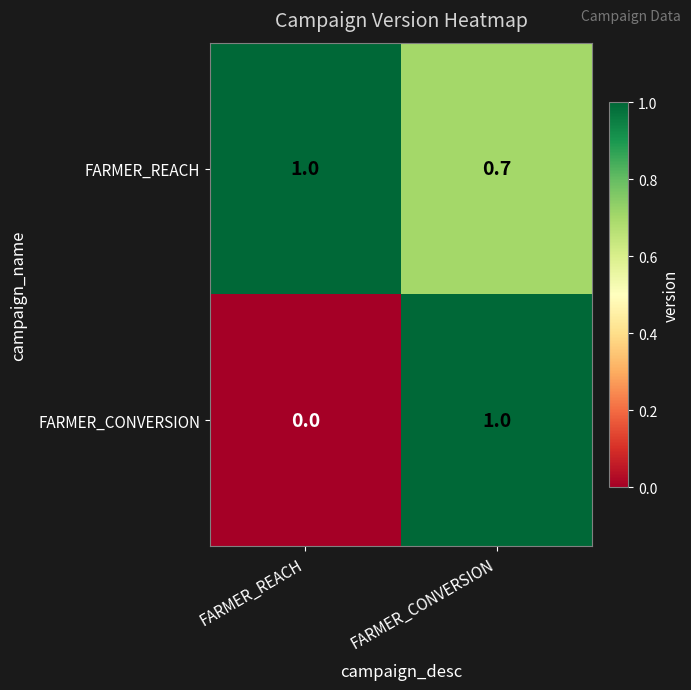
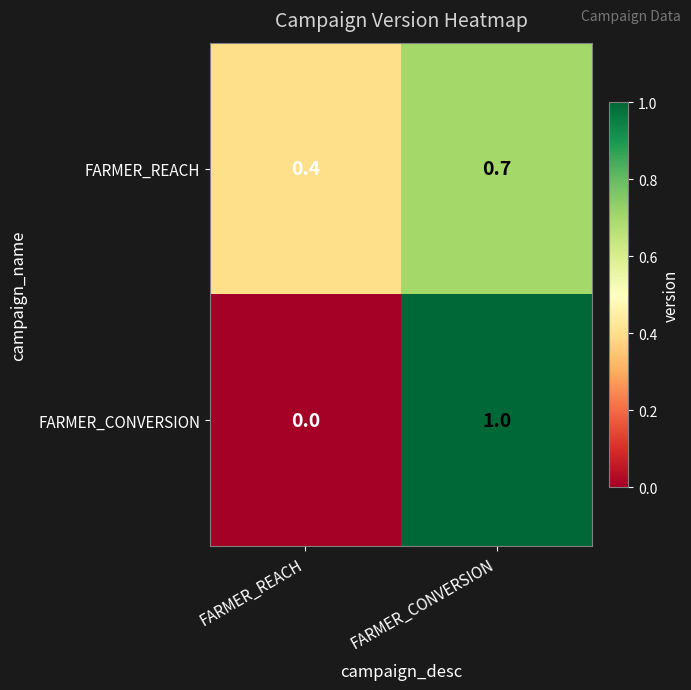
  {
    "FARMER_REACH": {
-     "FARMER_REACH": 1.0,
+     "FARMER_REACH": 0.4,
      "FARMER_CONVERSION": 0.7
    },
    "FARMER_CONVERSION": {
      "FARMER_REACH": 0.0,
      "FARMER_CONVERSION": 1.0
    }
  }
